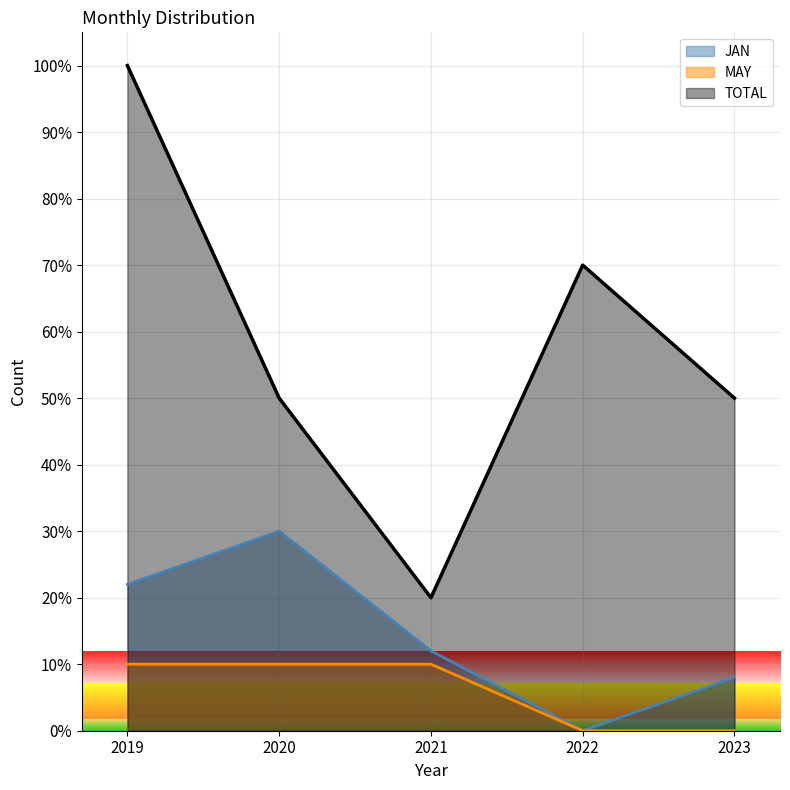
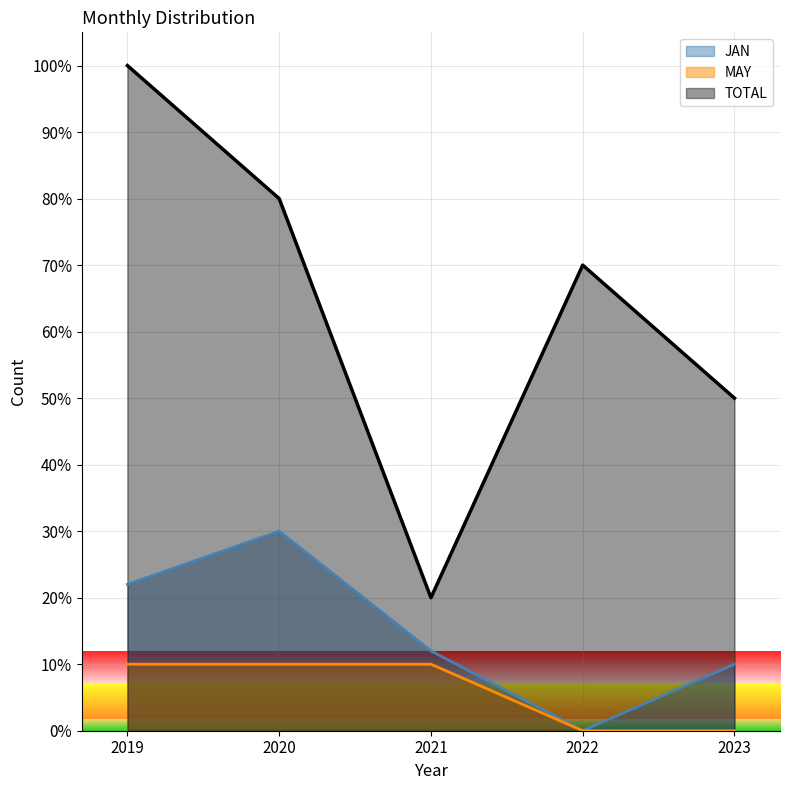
  {
    "JAN": {
      "2019": "22%",
      "2020": "30%",
      "2021": "12%",
-     "2023": "8%"
+     "2023": "10%"
    },
    "MAY": {
      "2019": "10%",
      "2020": "10%",
      "2021": "10%",
      "2023": "0%"
    },
    "TOTAL": {
      "2019": "100%",
-     "2020": "50%",
+     "2020": "80%",
      "2021": "20%",
      "2022": "70%",
      "2023": "50%"
    }
  }
